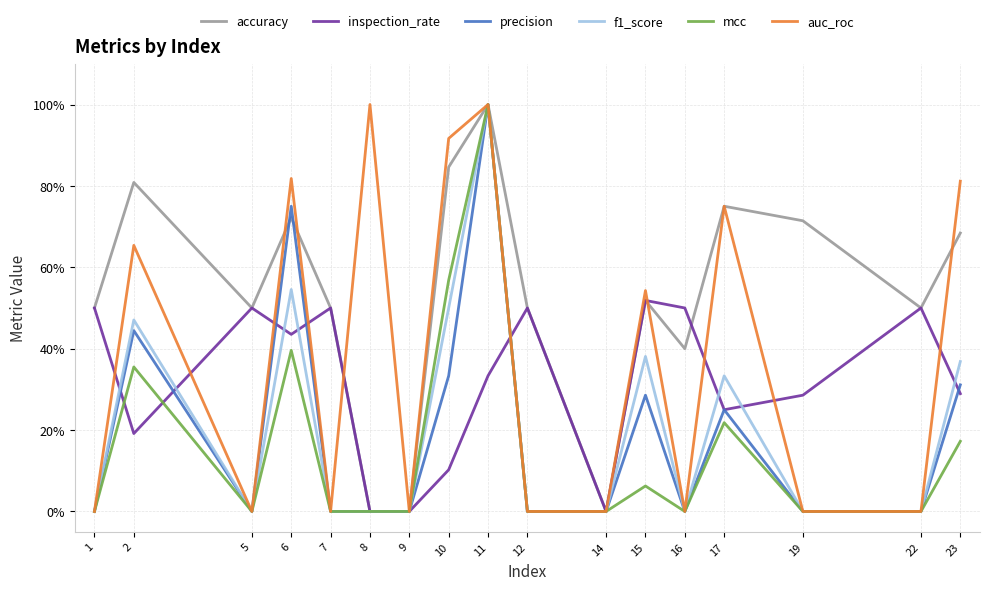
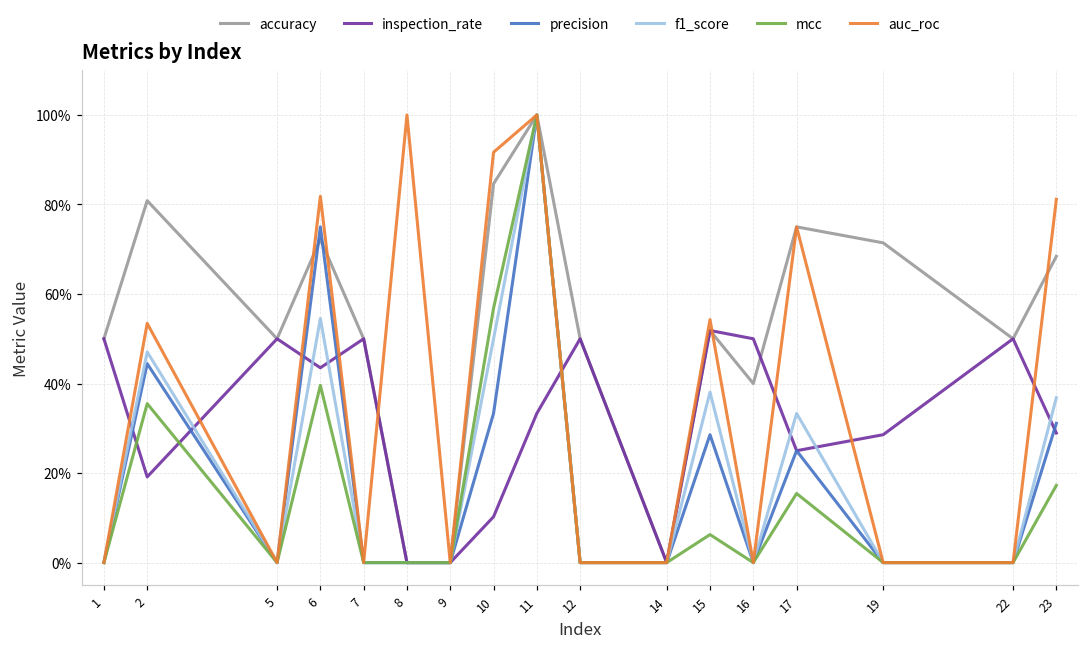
  {
    "accuracy": {
      "2": "81%",
      "6": "72%",
      "10": "85%",
      "16": "40%",
      "19": "71%",
      "23": "68%"
    },
    "inspection_rate": {
      "2": "19%",
      "6": "44%",
      "10": "10%",
      "11": "33%",
      "16": "50%",
      "19": "29%",
      "23": "29%"
    },
    "precision": {
      "2": "44%",
      "6": "75%",
      "10": "33%",
      "15": "29%",
      "23": "31%"
    },
    "f1_score": {
      "2": "47%",
      "6": "55%",
      "10": "50%",
      "15": "38%",
      "17": "33%",
      "23": "37%"
    },
    "mcc": {
      "2": "36%",
      "6": "40%",
      "10": "57%",
      "15": "6%",
-     "17": "22%",
+     "17": "15%",
      "23": "17%"
    },
    "auc_roc": {
-     "2": "65%",
+     "2": "53%",
      "6": "82%",
      "8": "100%",
      "10": "92%",
      "15": "54%",
      "23": "81%"
    }
  }
